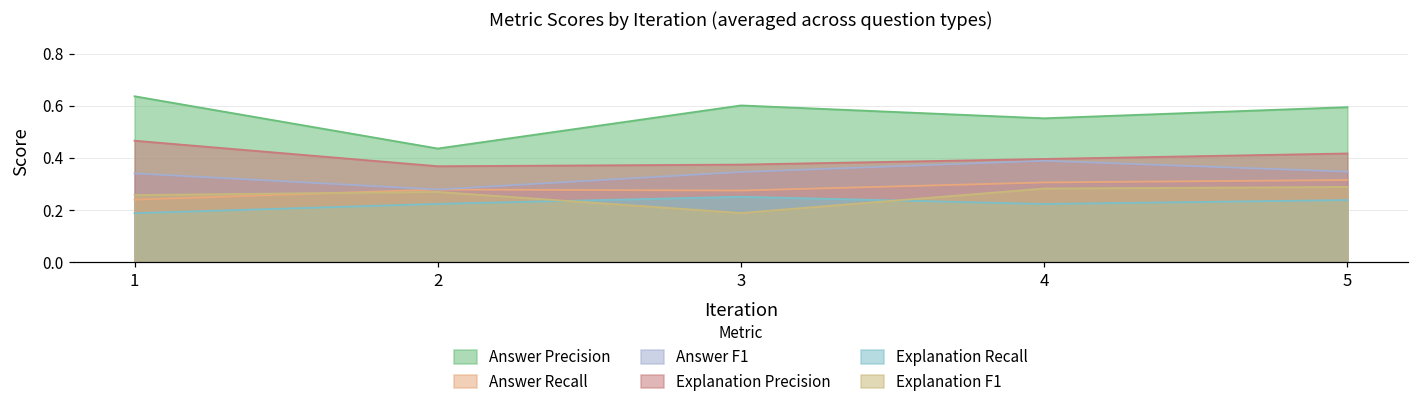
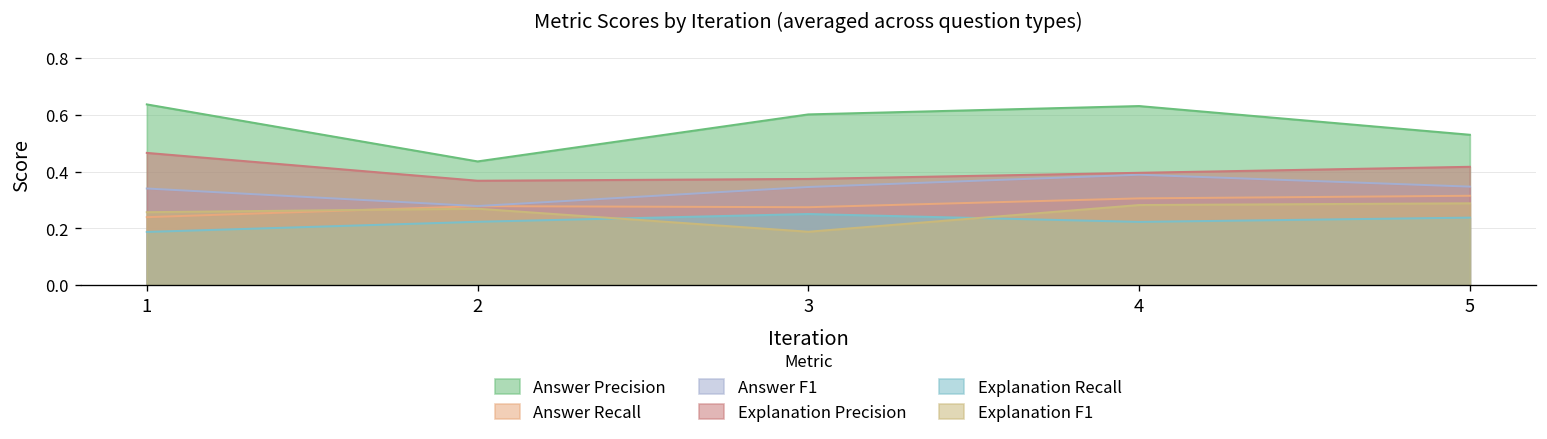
  {
    "Answer Precision": {
      "1": 0.64,
      "2": 0.44,
      "3": 0.60,
-     "4": 0.55,
-     "5": 0.59
+     "4": 0.63,
+     "5": 0.53
    }
  }
